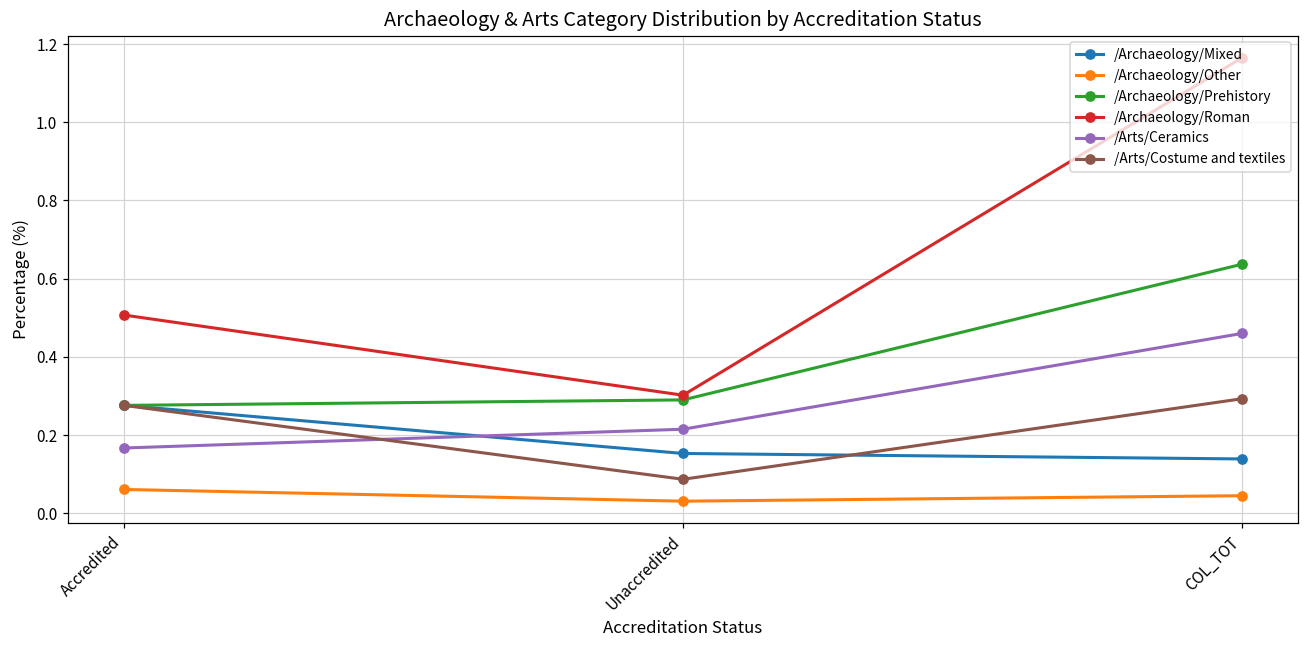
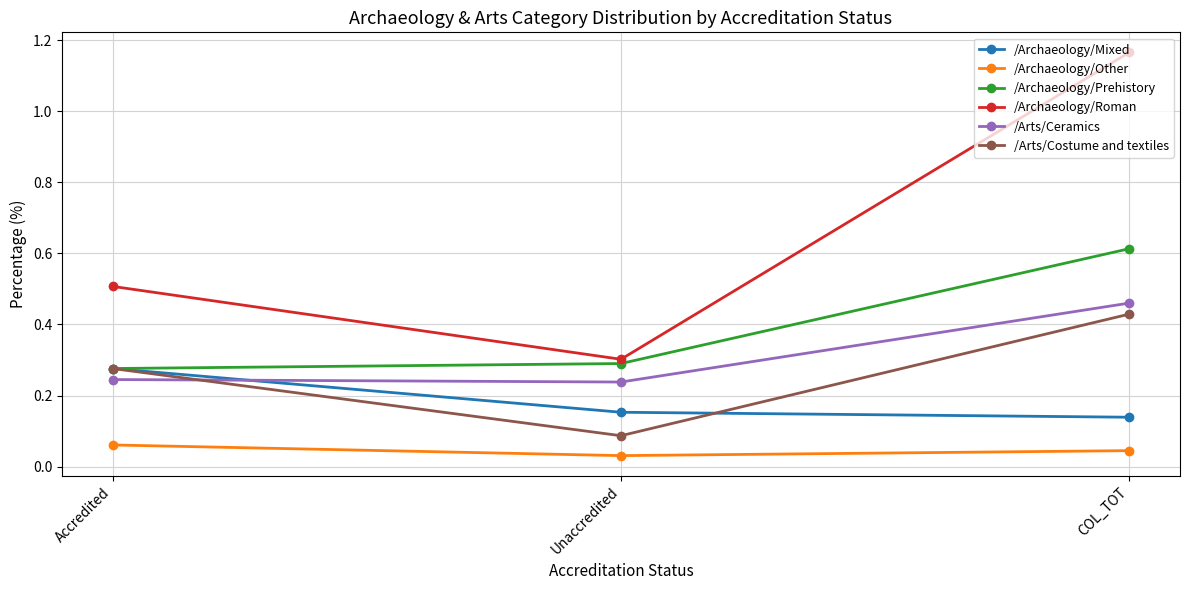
  {
    "/Archaeology/Mixed": {
      "Unaccredited": 0.15,
      "COL_TOT": 0.14
    },
    "/Archaeology/Other": {
      "Accredited": 0.06,
      "Unaccredited": 0.03,
      "COL_TOT": 0.05
    },
    "/Archaeology/Prehistory": {
      "Unaccredited": 0.29,
-     "COL_TOT": 0.64
+     "COL_TOT": 0.61
    },
    "/Archaeology/Roman": {
      "Accredited": 0.51,
      "Unaccredited": 0.30
    },
    "/Arts/Ceramics": {
-     "Accredited": 0.17,
-     "Unaccredited": 0.22,
+     "Accredited": 0.25,
+     "Unaccredited": 0.24,
      "COL_TOT": 0.46
    },
    "/Arts/Costume and textiles": {
      "Unaccredited": 0.09,
-     "COL_TOT": 0.29
+     "COL_TOT": 0.43
    }
  }
